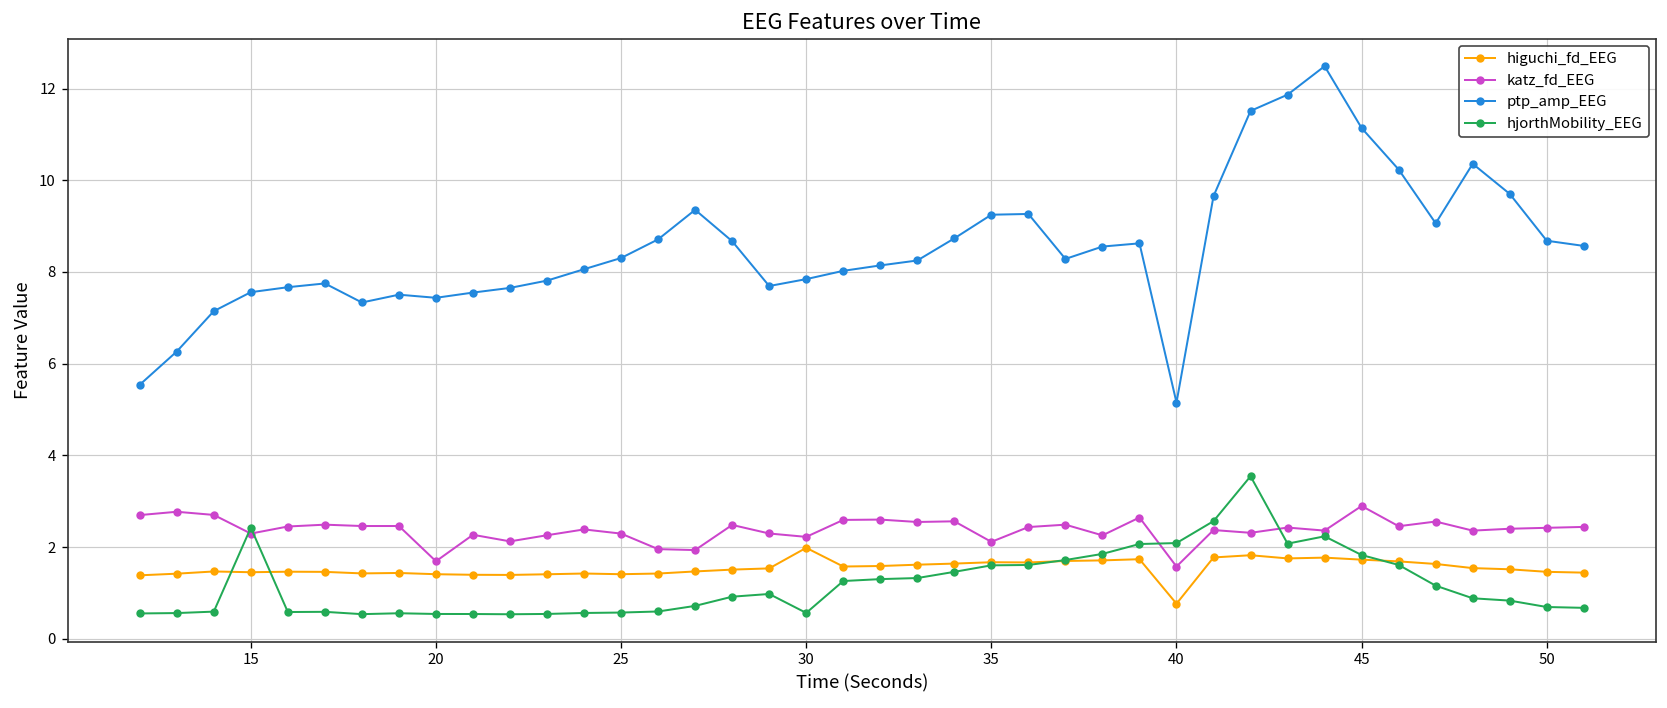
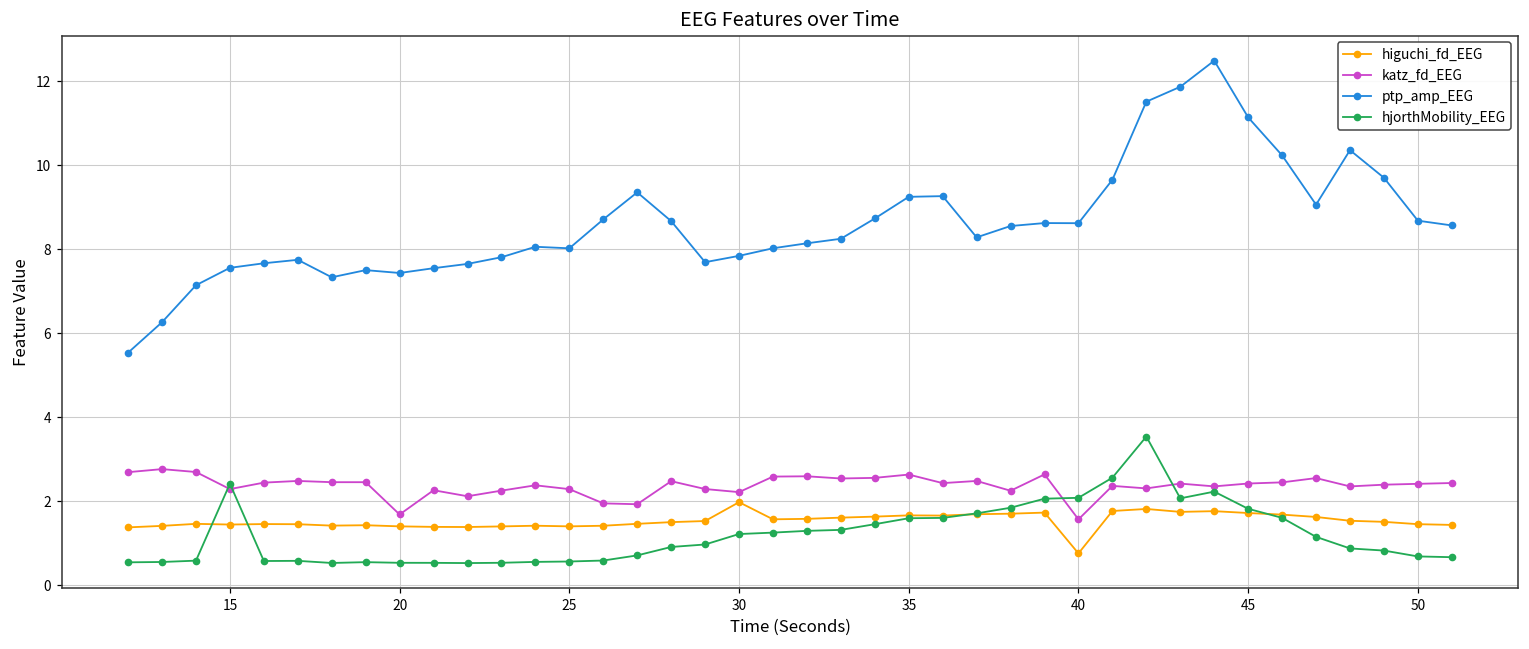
  {
    "higuchi_fd_EEG": {
      "15": 1.4,
      "20": 1.4,
      "25": 1.4,
      "30": 2.0,
      "35": 1.7,
      "40": 0.8,
      "45": 1.7,
      "50": 1.5
    },
    "katz_fd_EEG": {
      "15": 2.3,
      "20": 1.7,
      "25": 2.3,
      "30": 2.2,
-     "35": 2.1,
+     "35": 2.6,
      "40": 1.6,
-     "45": 2.9,
+     "45": 2.4,
      "50": 2.4
    },
    "ptp_amp_EEG": {
      "15": 7.6,
      "20": 7.4,
-     "25": 8.3,
+     "25": 8.0,
      "30": 7.8,
      "35": 9.2,
-     "40": 5.2,
+     "40": 8.6,
      "45": 11.1,
      "50": 8.7
    },
    "hjorthMobility_EEG": {
      "15": 2.4,
      "20": 0.5,
      "25": 0.6,
-     "30": 0.6,
+     "30": 1.2,
      "35": 1.6,
      "40": 2.1,
      "45": 1.8,
      "50": 0.7
    }
  }
